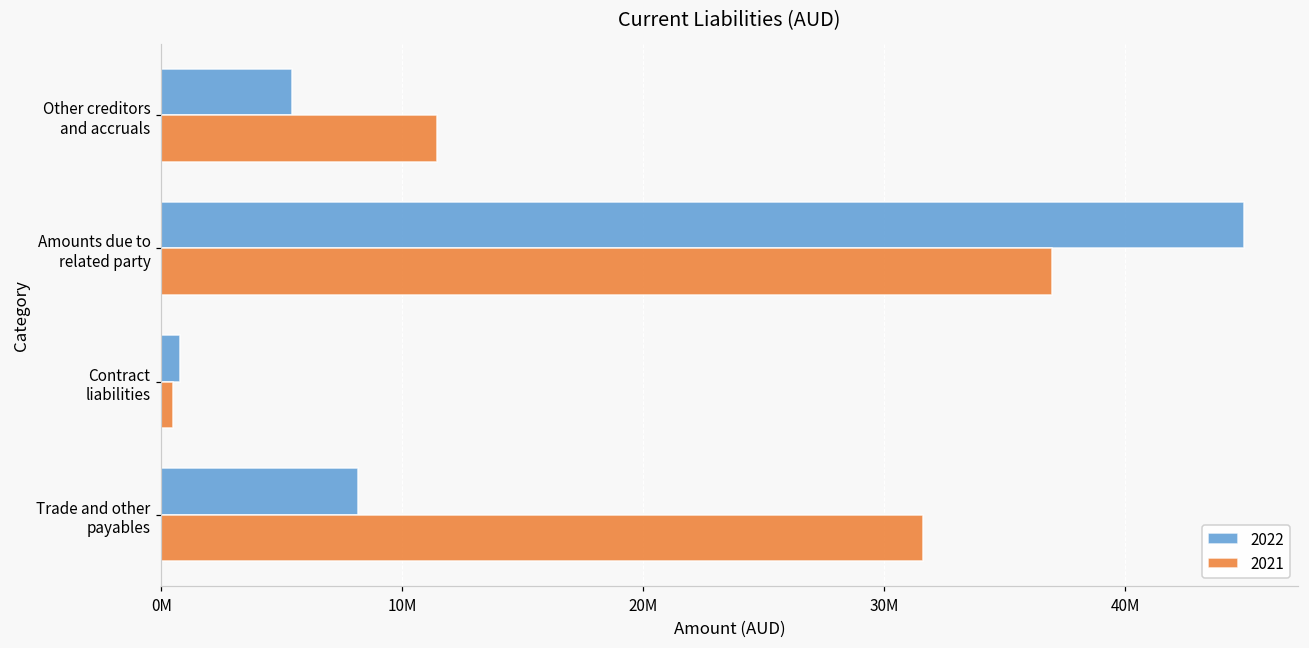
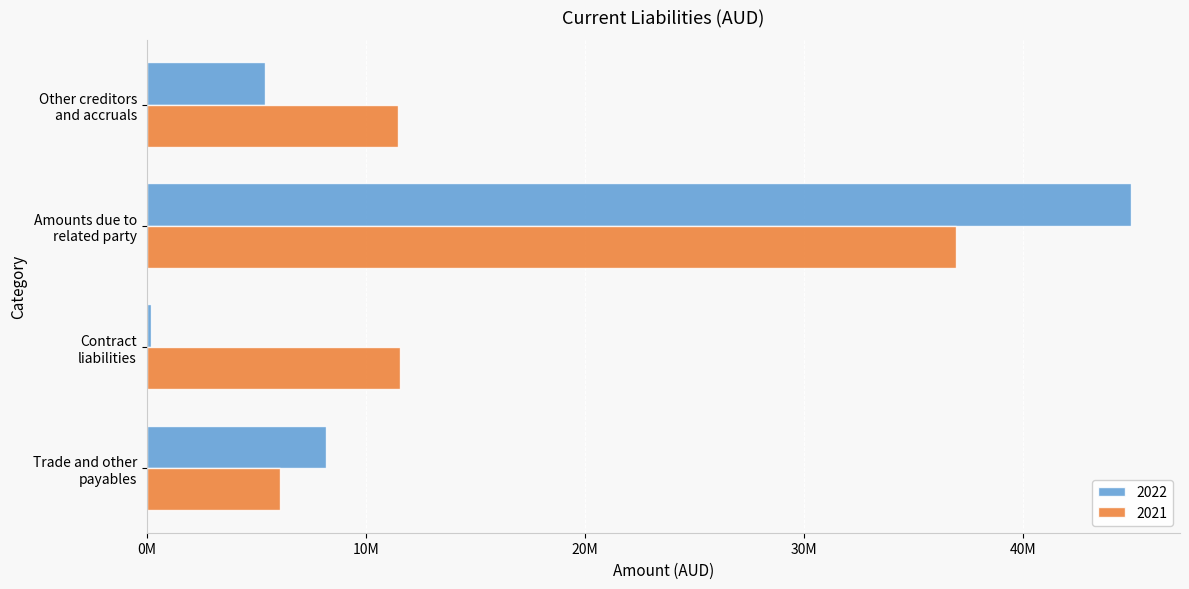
  {
    "2022": {
      "Other creditors and accruals": 5400000,
      "Amounts due to related party": 44900000,
-     "Contract liabilities": 800000,
+     "Contract liabilities": 200000,
      "Trade and other payables": 8200000
    },
    "2021": {
      "Other creditors and accruals": 11400000,
      "Amounts due to related party": 36900000,
-     "Contract liabilities": 500000,
-     "Trade and other payables": 31600000
+     "Contract liabilities": 11600000,
+     "Trade and other payables": 6100000
    }
  }
